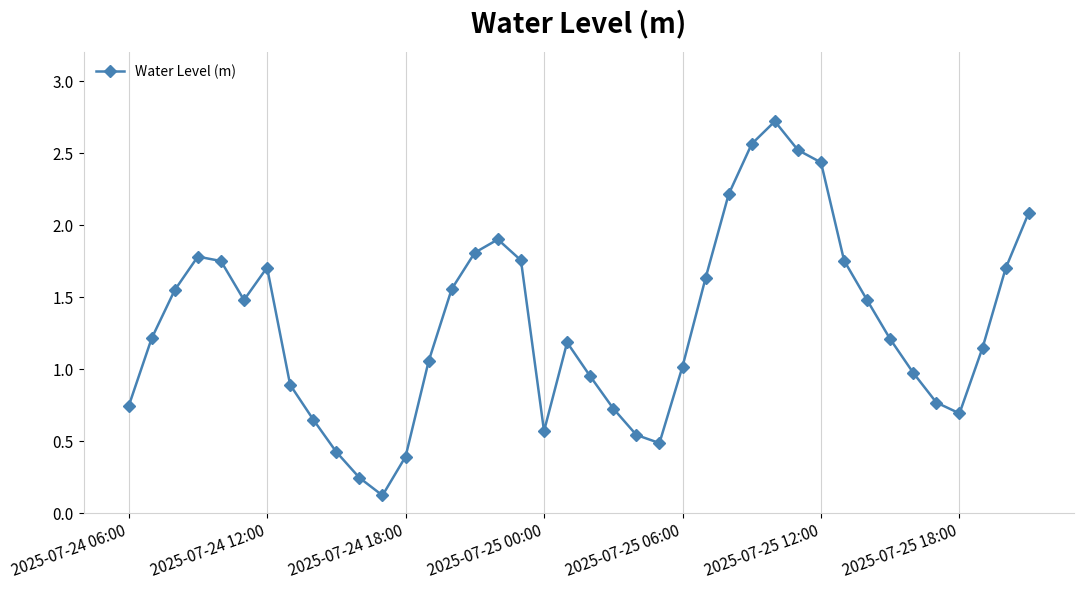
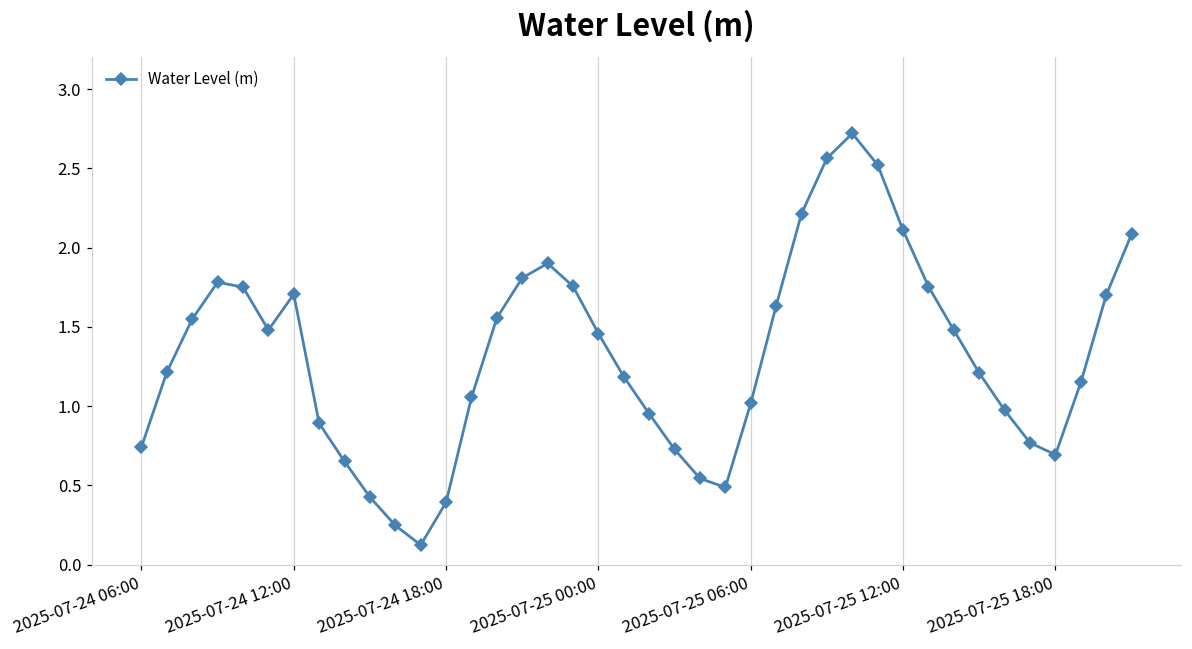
  {
    "2025-07-24 06:00": 0.74,
    "2025-07-24 12:00": 1.71,
    "2025-07-24 18:00": 0.39,
-   "2025-07-25 00:00": 0.57,
+   "2025-07-25 00:00": 1.46,
    "2025-07-25 06:00": 1.02,
-   "2025-07-25 12:00": 2.44,
+   "2025-07-25 12:00": 2.11,
    "2025-07-25 18:00": 0.69
  }
